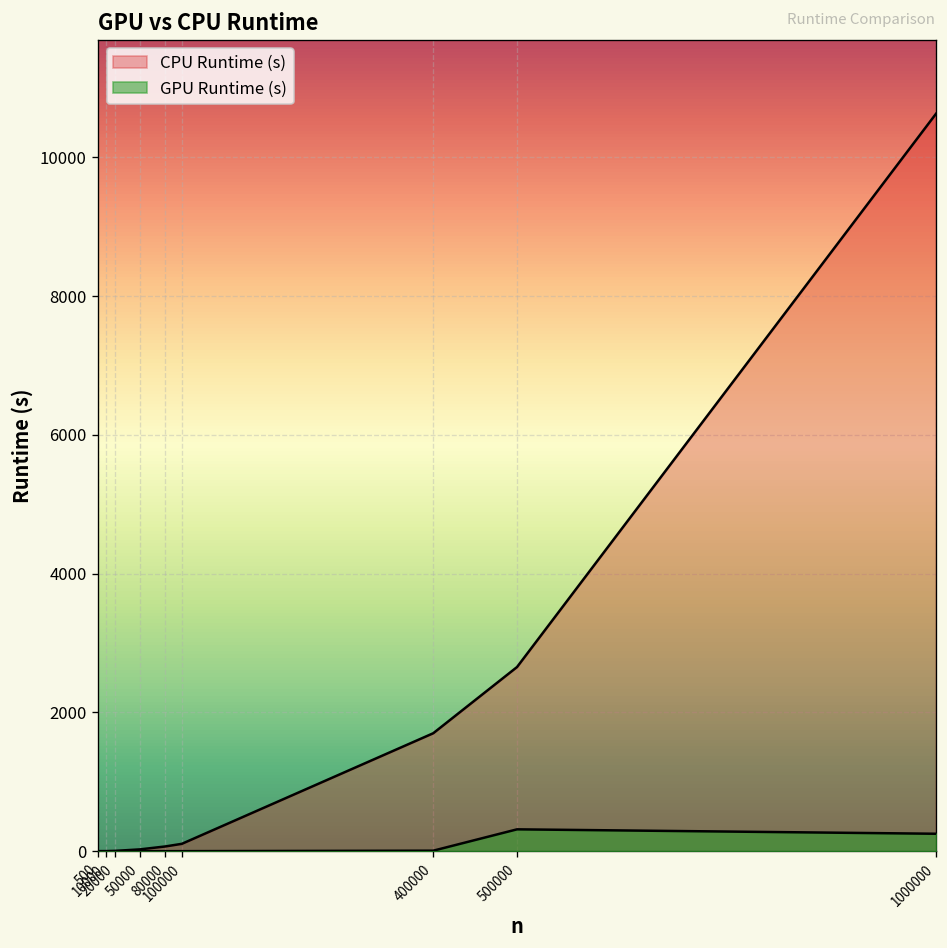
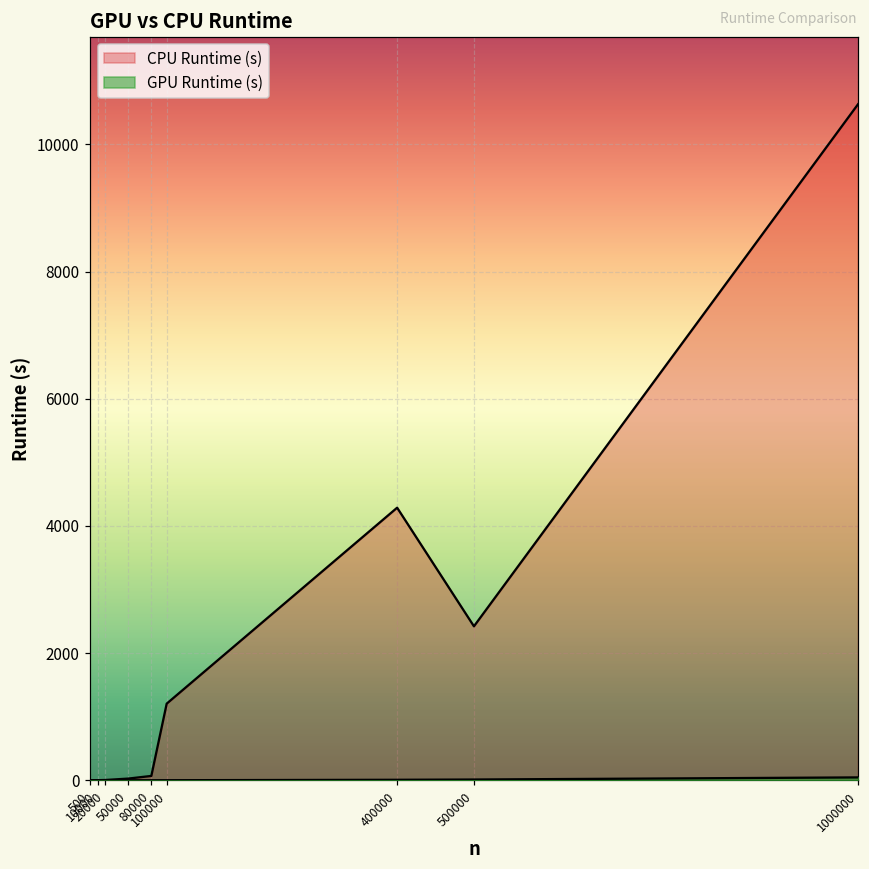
  {
    "CPU Runtime (s)": {
      "80000": 100,
-     "100000": 100,
-     "400000": 1700,
-     "500000": 2700,
+     "100000": 1200,
+     "400000": 4300,
+     "500000": 2400,
      "1000000": 10600
    },
    "GPU Runtime (s)": {
      "80000": 0,
      "100000": 0,
      "400000": 0,
-     "500000": 300,
-     "1000000": 300
+     "500000": 0,
+     "1000000": 0
    }
  }
